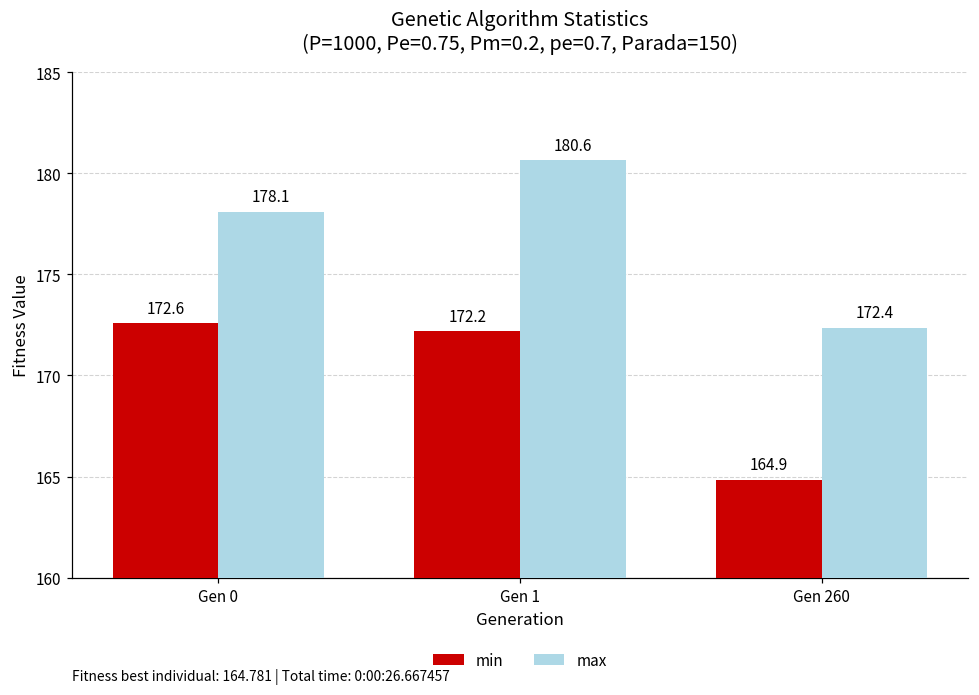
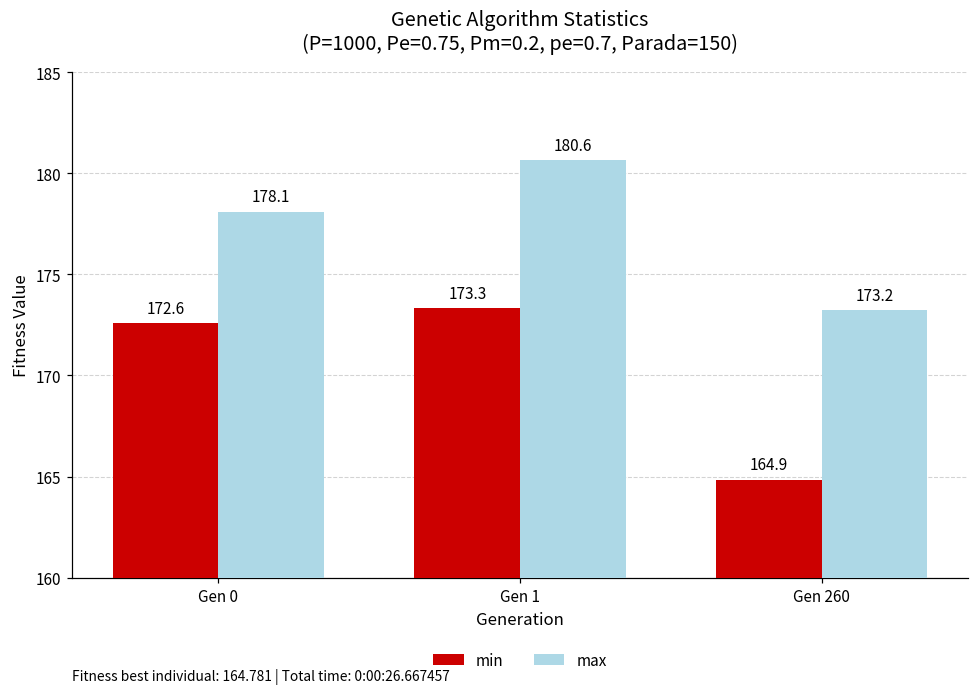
  {
    "min": {
      "Gen 0": 172.6,
-     "Gen 1": 172.2,
+     "Gen 1": 173.3,
      "Gen 260": 164.9
    },
    "max": {
      "Gen 0": 178.1,
      "Gen 1": 180.6,
-     "Gen 260": 172.4
+     "Gen 260": 173.2
    }
  }
